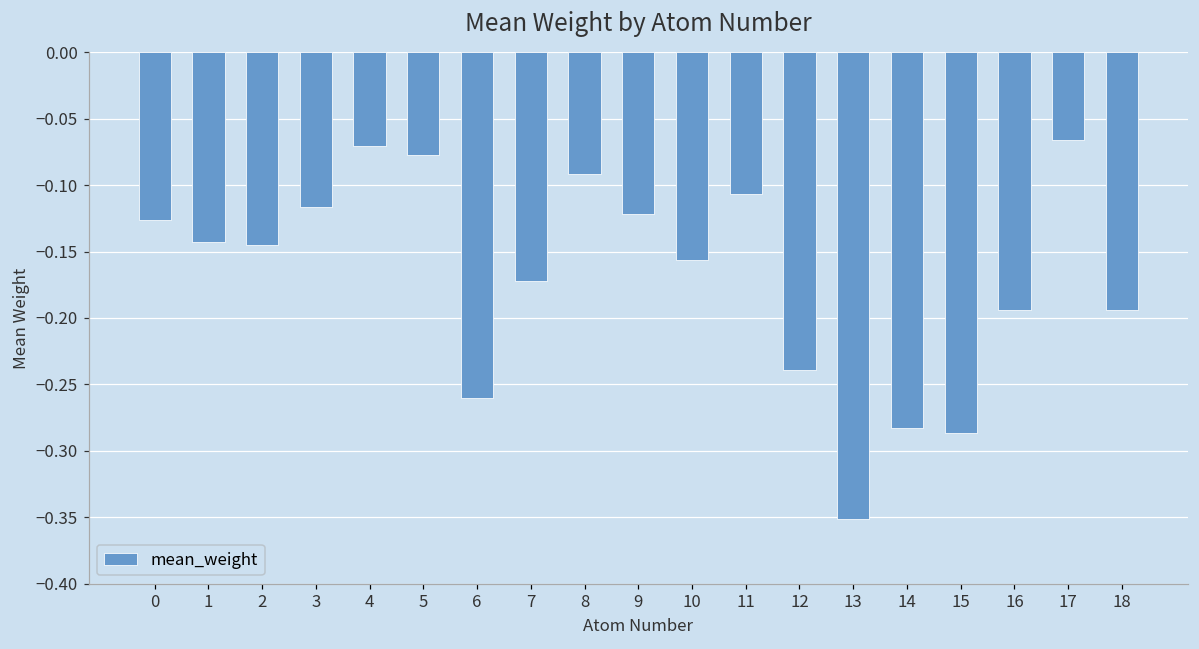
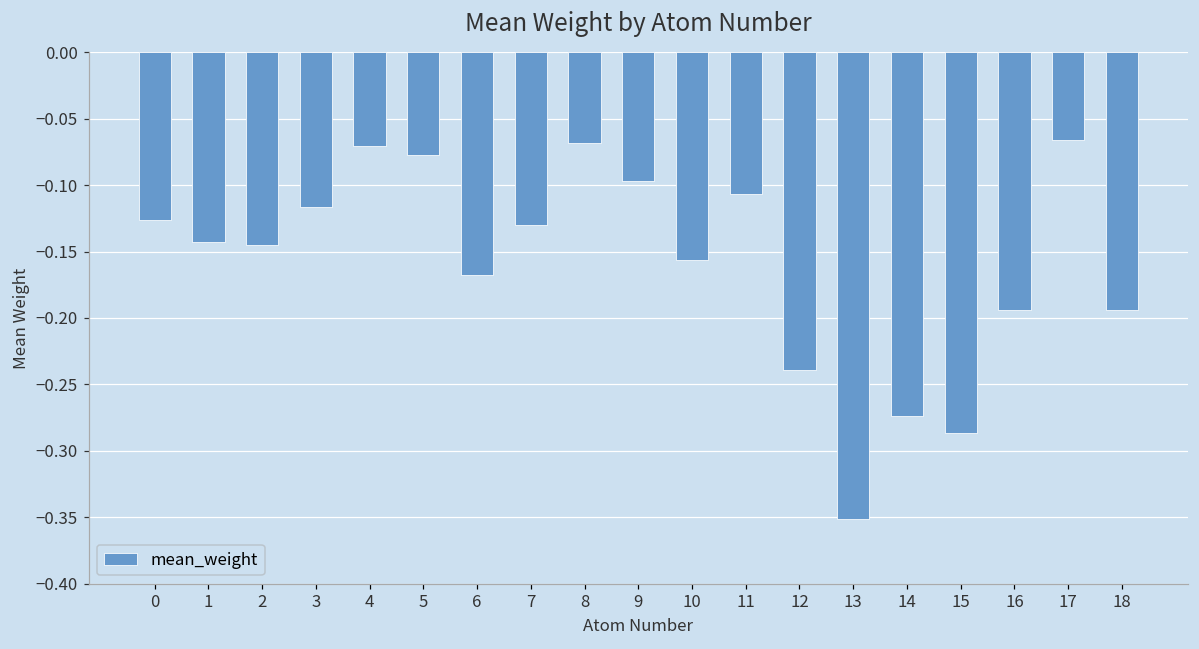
  {
    "0": -0.126,
    "1": -0.143,
    "2": -0.145,
    "3": -0.117,
    "4": -0.070,
    "5": -0.077,
-   "6": -0.260,
-   "7": -0.172,
-   "8": -0.092,
-   "9": -0.122,
+   "6": -0.168,
+   "7": -0.130,
+   "8": -0.069,
+   "9": -0.097,
    "10": -0.157,
    "11": -0.106,
    "12": -0.239,
    "13": -0.352,
-   "14": -0.283,
+   "14": -0.274,
    "15": -0.286,
    "16": -0.194,
    "17": -0.066,
    "18": -0.194
  }
